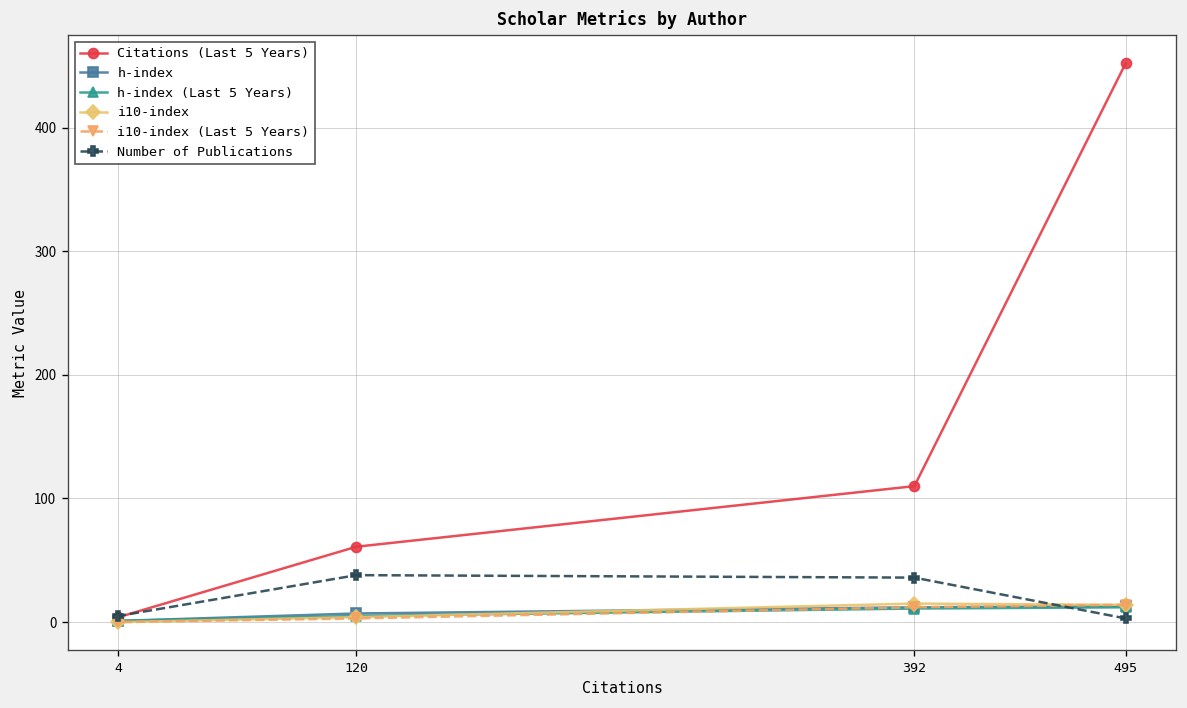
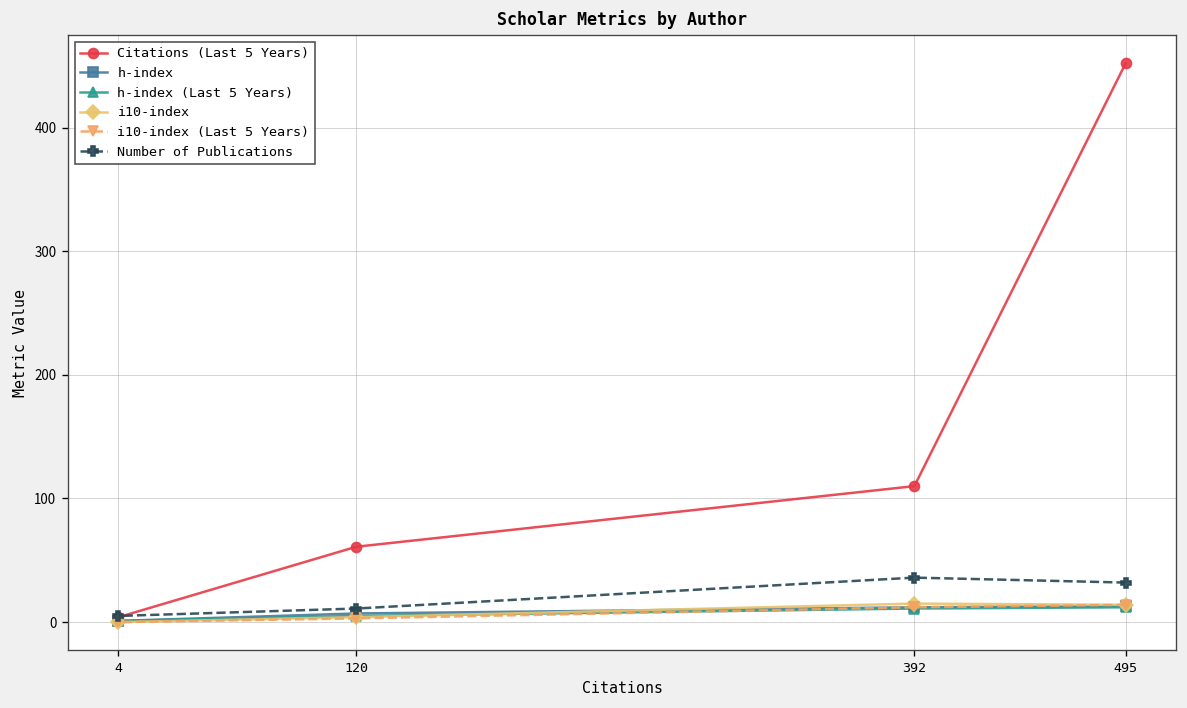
  {
    "Citations (Last 5 Years)": {
      "120": 61,
      "392": 110,
      "495": 452
    },
    "Number of Publications": {
-     "120": 38,
+     "120": 11,
      "392": 36,
-     "495": 3
+     "495": 32
    }
  }
